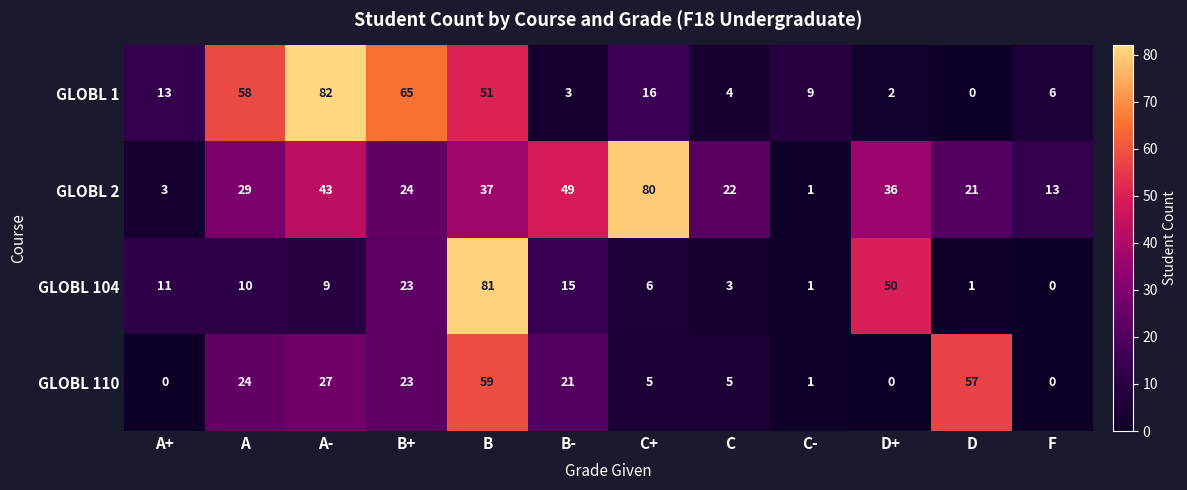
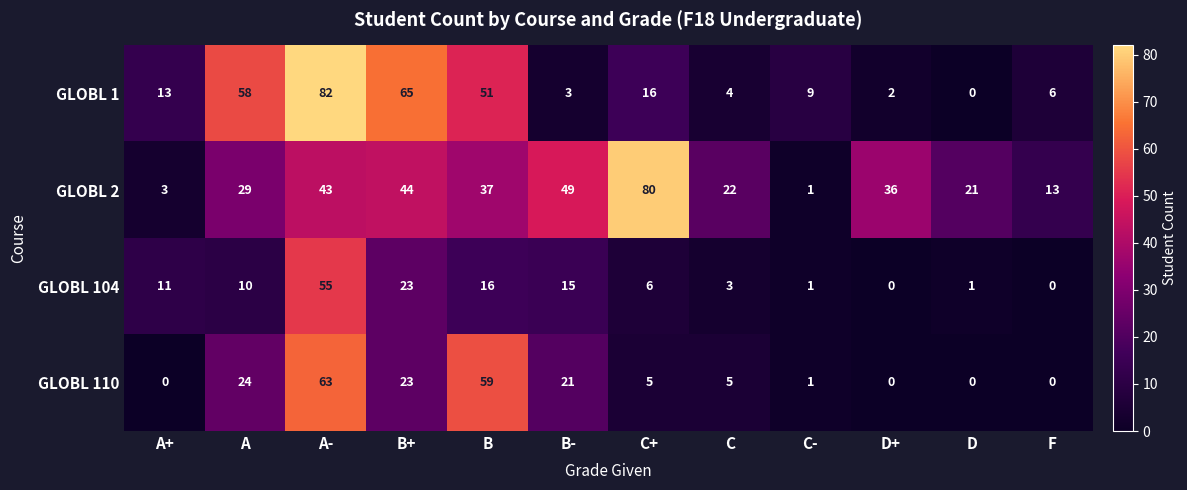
  {
    "GLOBL 1": {
      "A+": 13,
      "A": 58,
      "A-": 82,
      "B+": 65,
      "B": 51,
      "B-": 3,
      "C+": 16,
      "C": 4,
      "C-": 9,
      "D+": 2,
      "D": 0,
      "F": 6
    },
    "GLOBL 2": {
      "A+": 3,
      "A": 29,
      "A-": 43,
-     "B+": 24,
+     "B+": 44,
      "B": 37,
      "B-": 49,
      "C+": 80,
      "C": 22,
      "C-": 1,
      "D+": 36,
      "D": 21,
      "F": 13
    },
    "GLOBL 104": {
      "A+": 11,
      "A": 10,
-     "A-": 9,
+     "A-": 55,
      "B+": 23,
-     "B": 81,
+     "B": 16,
      "B-": 15,
      "C+": 6,
      "C": 3,
      "C-": 1,
-     "D+": 50,
+     "D+": 0,
      "D": 1,
      "F": 0
    },
    "GLOBL 110": {
      "A+": 0,
      "A": 24,
-     "A-": 27,
+     "A-": 63,
      "B+": 23,
      "B": 59,
      "B-": 21,
      "C+": 5,
      "C": 5,
      "C-": 1,
      "D+": 0,
-     "D": 57,
+     "D": 0,
      "F": 0
    }
  }
